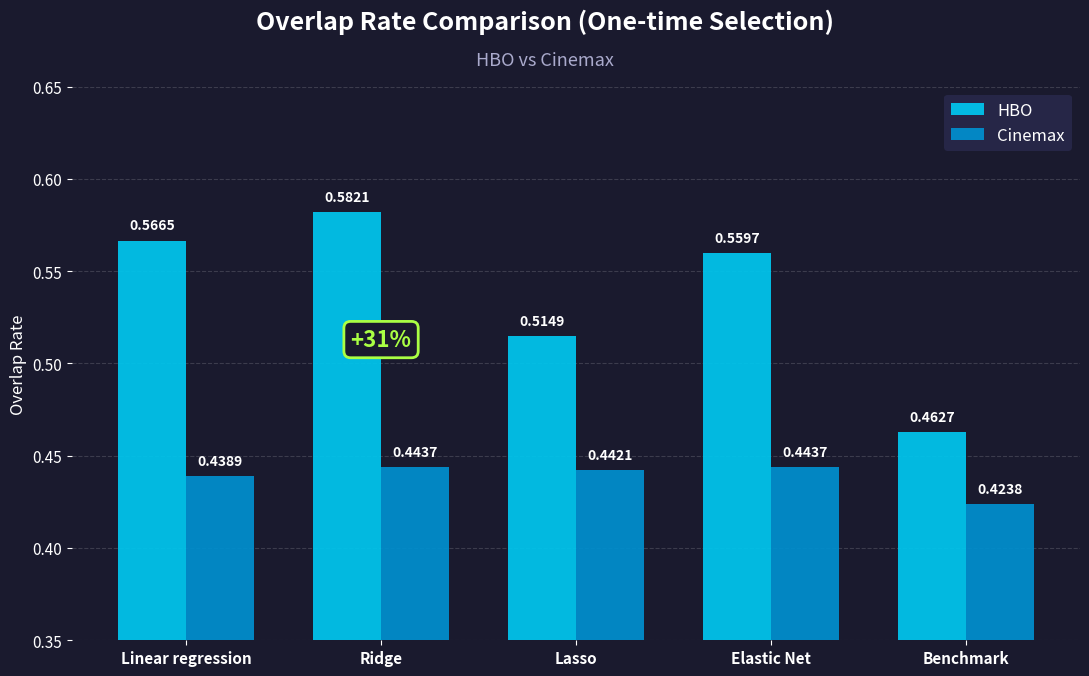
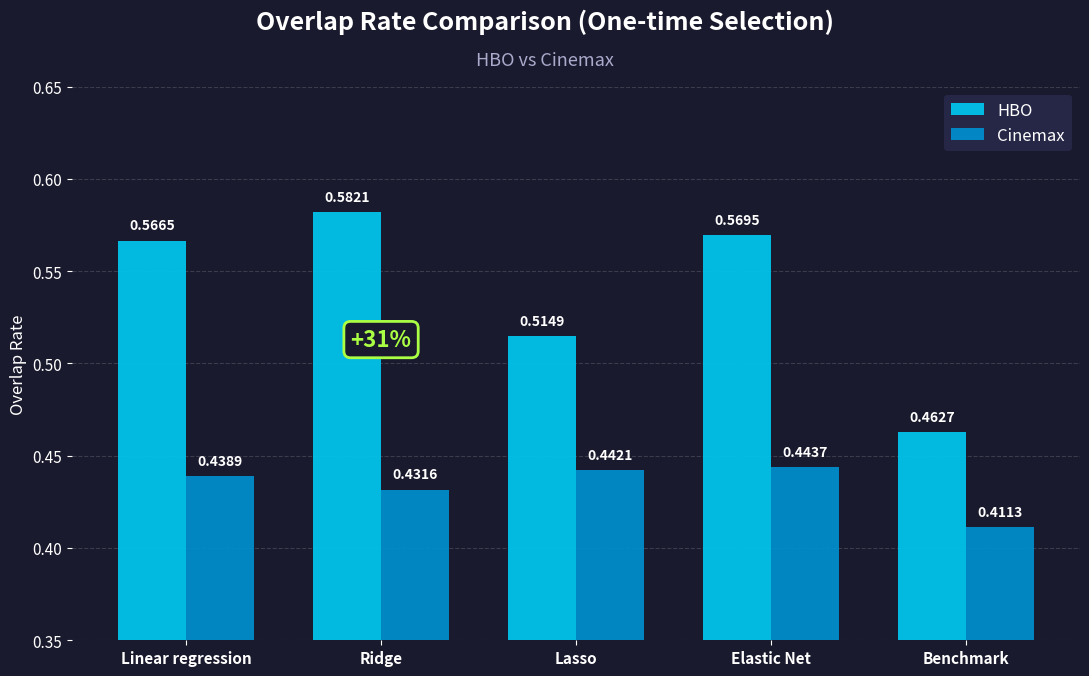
  {
    "HBO": {
      "Linear regression": 0.5665,
      "Ridge": 0.5821,
      "Lasso": 0.5149,
-     "Elastic Net": 0.5597,
+     "Elastic Net": 0.5695,
      "Benchmark": 0.4627
    },
    "Cinemax": {
      "Linear regression": 0.4389,
-     "Ridge": 0.4437,
+     "Ridge": 0.4316,
      "Lasso": 0.4421,
      "Elastic Net": 0.4437,
-     "Benchmark": 0.4238
+     "Benchmark": 0.4113
    }
  }
